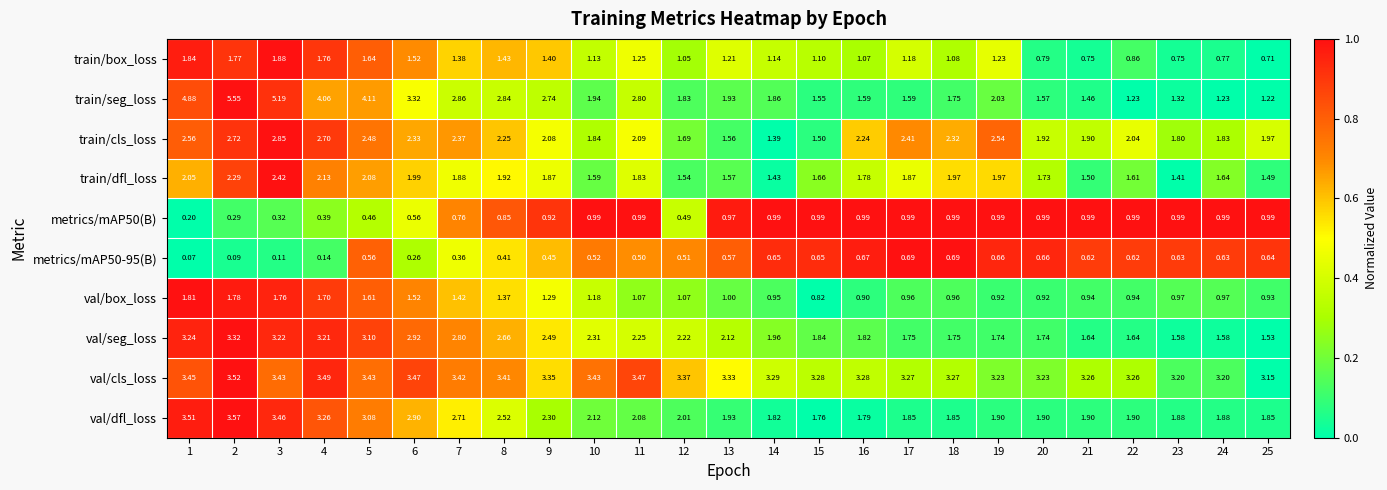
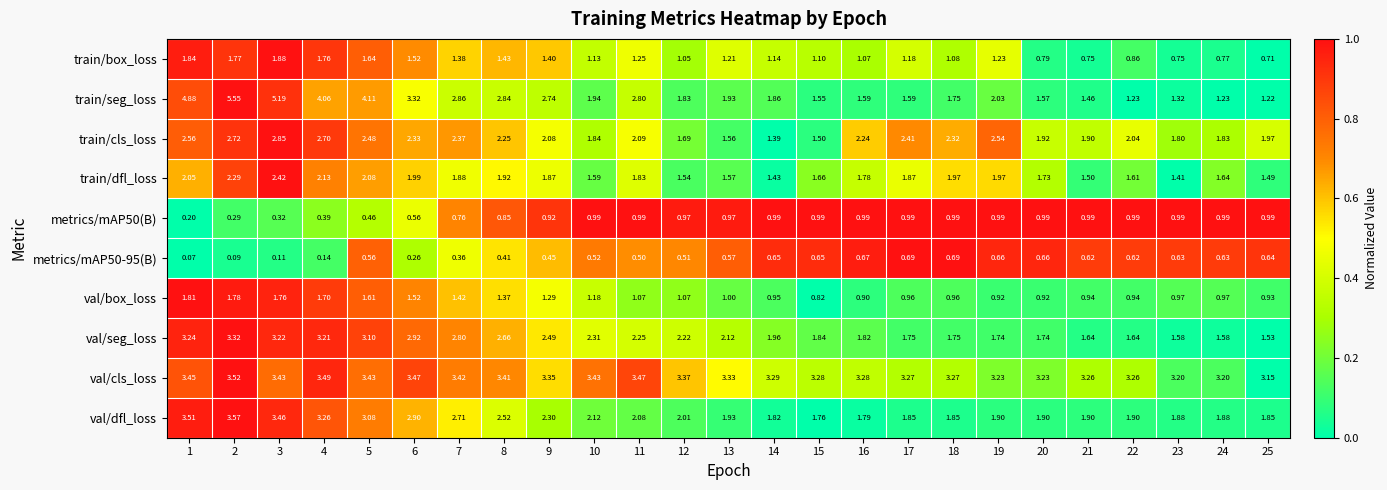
  {
    "metrics/mAP50(B)": {
      "1": 0.20,
      "2": 0.29,
      "3": 0.32,
      "4": 0.39,
      "5": 0.46,
      "6": 0.56,
      "7": 0.76,
      "8": 0.85,
      "9": 0.92,
      "10": 0.99,
      "11": 0.99,
-     "12": 0.49,
+     "12": 0.97,
      "13": 0.97,
      "14": 0.99,
      "15": 0.99,
      "16": 0.99,
      "17": 0.99,
      "18": 0.99,
      "19": 0.99,
      "20": 0.99,
      "21": 0.99,
      "22": 0.99,
      "23": 0.99,
      "24": 0.99,
      "25": 0.99
    }
  }
